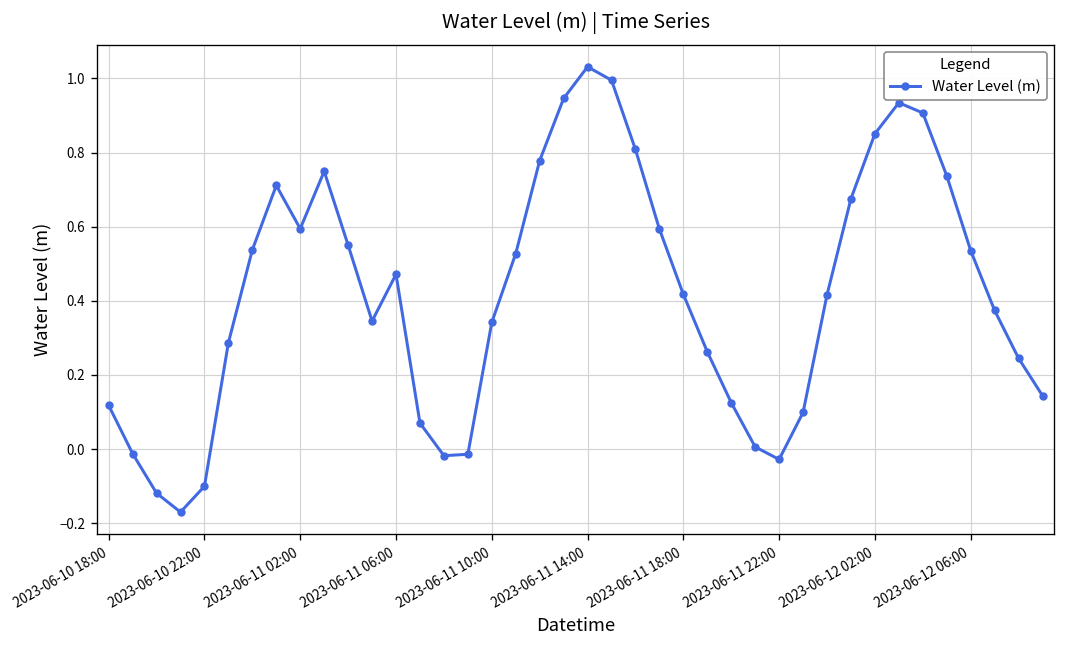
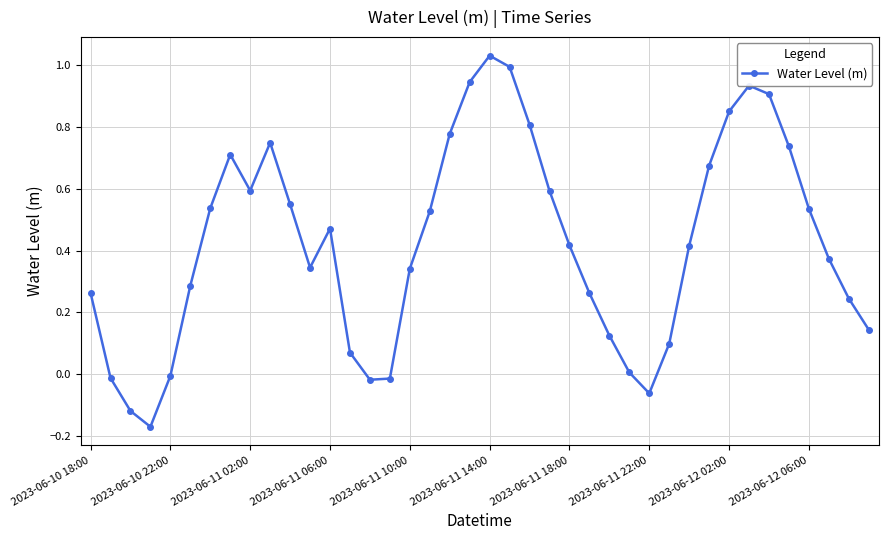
  {
-   "2023-06-10 18:00": 0.12,
-   "2023-06-10 22:00": -0.10,
+   "2023-06-10 18:00": 0.26,
+   "2023-06-10 22:00": -0.01,
    "2023-06-11 02:00": 0.59,
    "2023-06-11 06:00": 0.47,
    "2023-06-11 10:00": 0.34,
    "2023-06-11 14:00": 1.03,
    "2023-06-11 18:00": 0.42,
-   "2023-06-11 22:00": -0.03,
+   "2023-06-11 22:00": -0.06,
    "2023-06-12 02:00": 0.85,
    "2023-06-12 06:00": 0.54
  }
